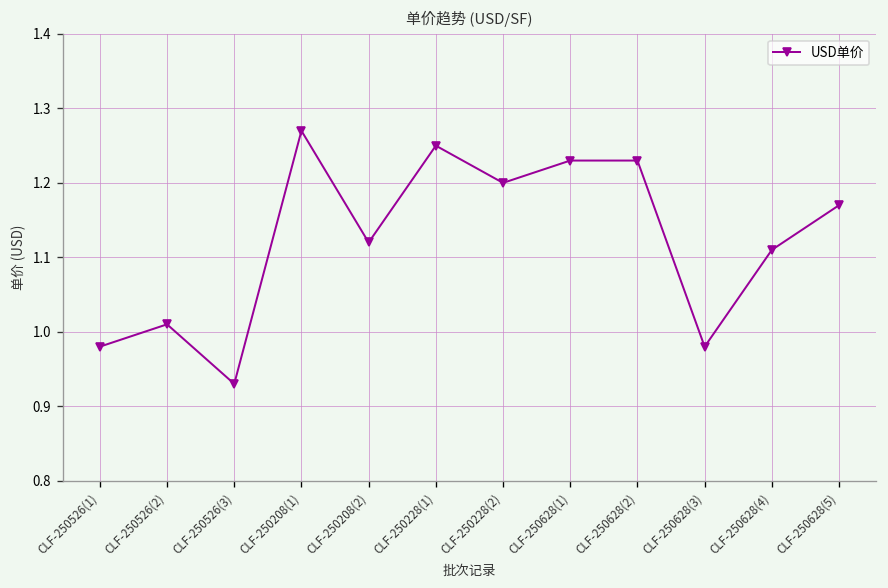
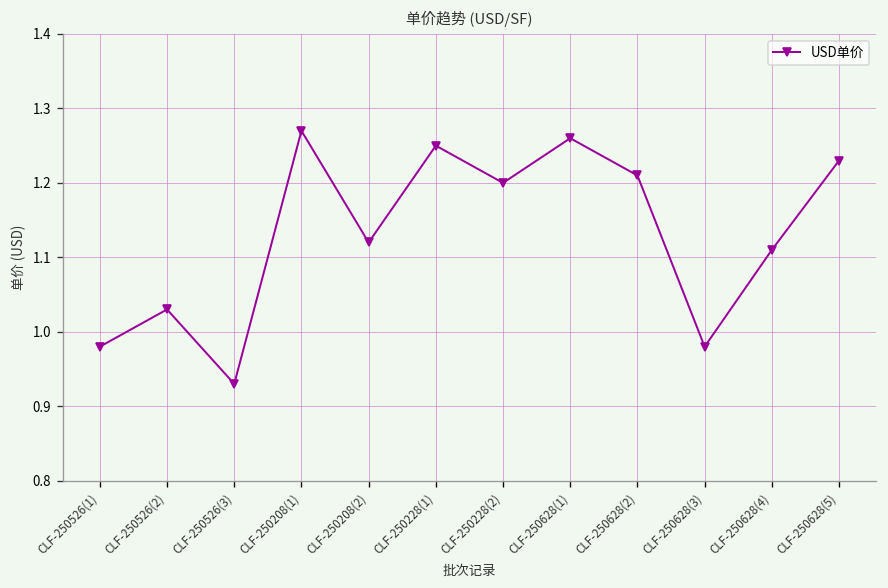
  {
    "CLF-250526(1)": 0.98,
-   "CLF-250526(2)": 1.01,
+   "CLF-250526(2)": 1.03,
    "CLF-250526(3)": 0.93,
    "CLF-250208(1)": 1.27,
    "CLF-250208(2)": 1.12,
    "CLF-250228(1)": 1.25,
    "CLF-250228(2)": 1.20,
-   "CLF-250628(1)": 1.23,
-   "CLF-250628(2)": 1.23,
+   "CLF-250628(1)": 1.26,
+   "CLF-250628(2)": 1.21,
    "CLF-250628(3)": 0.98,
    "CLF-250628(4)": 1.11,
-   "CLF-250628(5)": 1.17
+   "CLF-250628(5)": 1.23
  }
